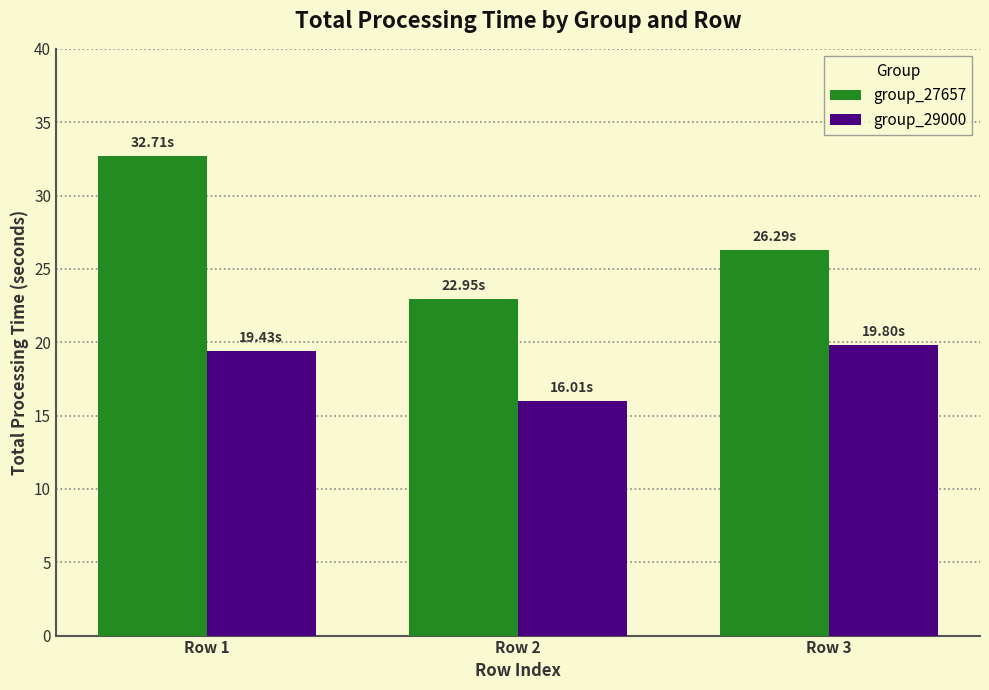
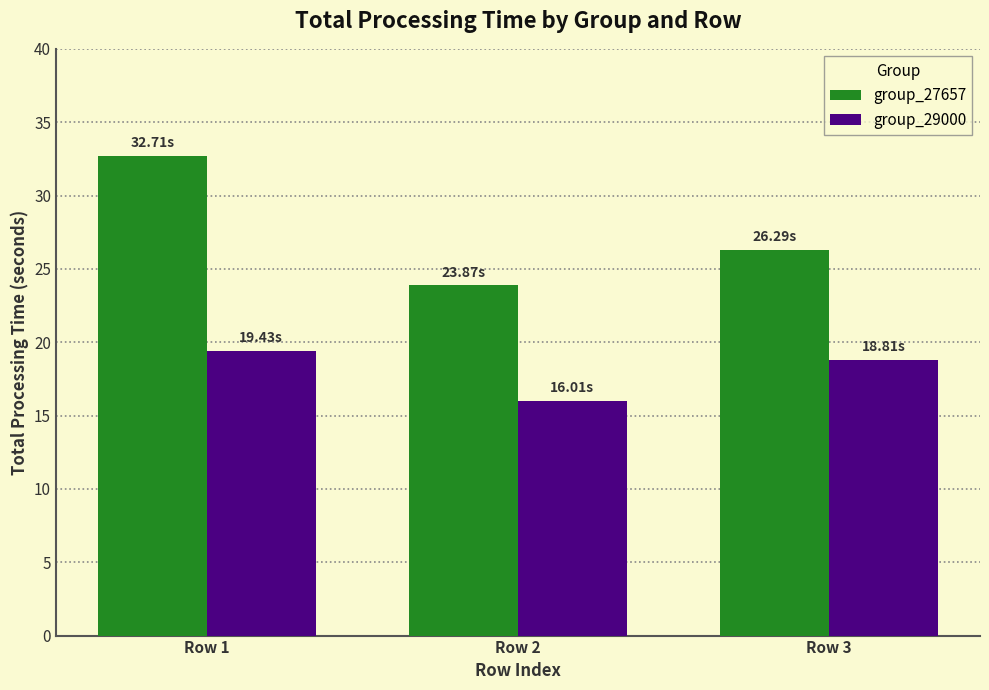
  {
    "group_27657": {
      "Row 1": "32.71s",
-     "Row 2": "22.95s",
+     "Row 2": "23.87s",
      "Row 3": "26.29s"
    },
    "group_29000": {
      "Row 1": "19.43s",
      "Row 2": "16.01s",
-     "Row 3": "19.80s"
+     "Row 3": "18.81s"
    }
  }
